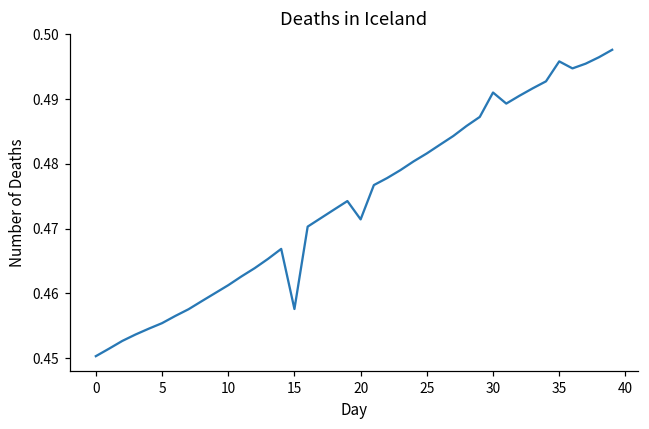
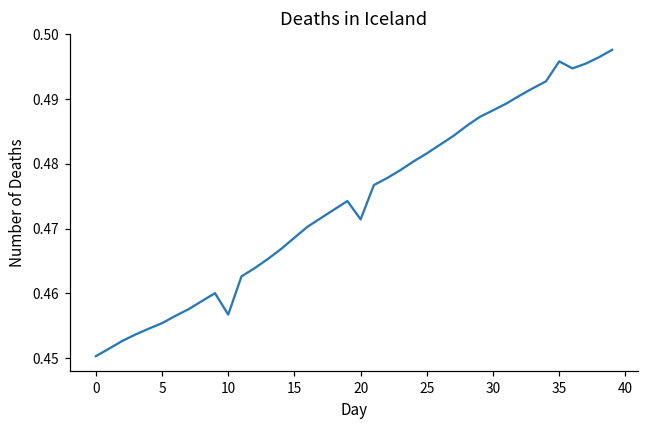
  {
    "0": 0.450,
    "5": 0.455,
-   "10": 0.461,
-   "15": 0.458,
+   "10": 0.457,
+   "15": 0.469,
    "20": 0.471,
    "25": 0.482,
-   "30": 0.491,
+   "30": 0.488,
    "35": 0.496
  }
